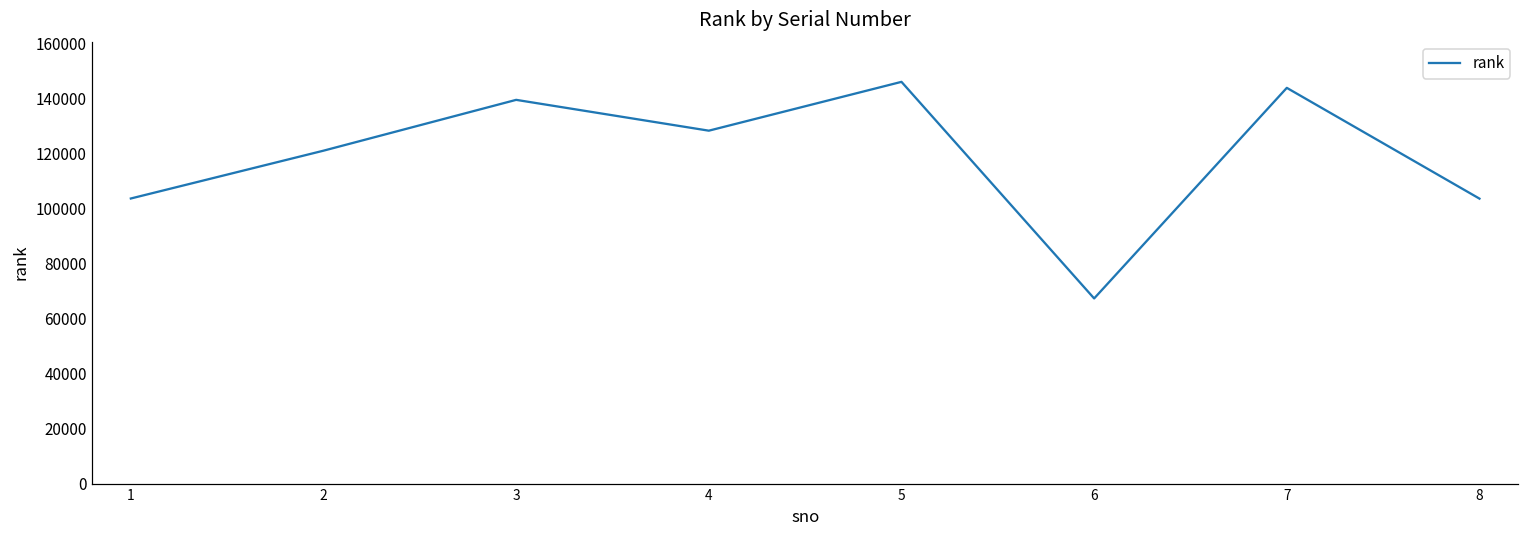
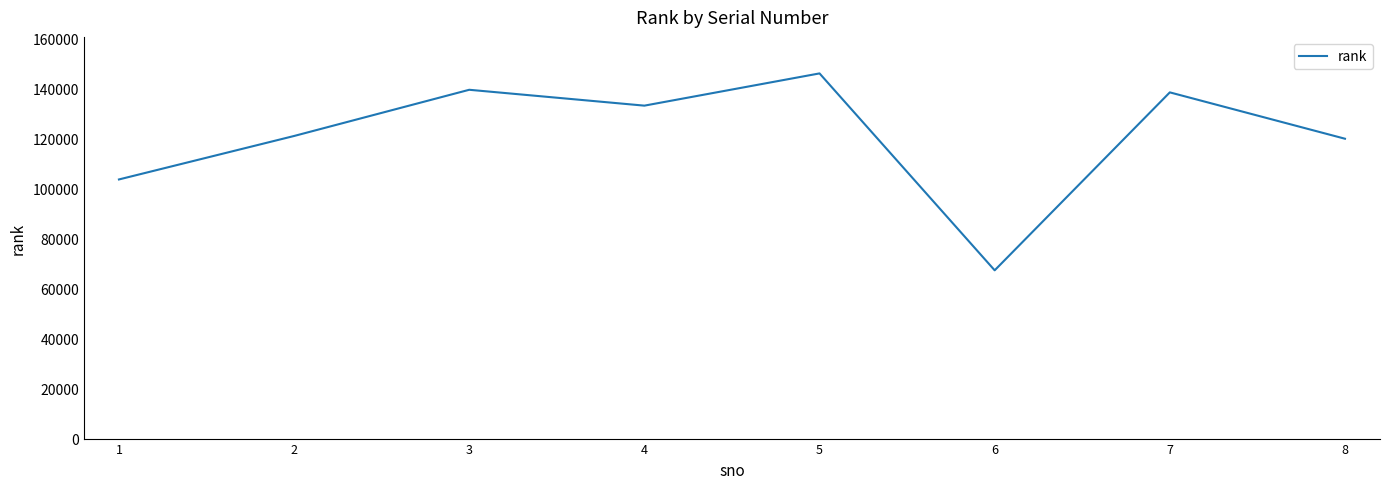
  {
    "1": 104000,
    "2": 121000,
    "3": 140000,
-   "4": 128000,
+   "4": 133000,
    "5": 146000,
    "6": 67000,
-   "7": 144000,
-   "8": 104000
+   "7": 138000,
+   "8": 120000
  }
